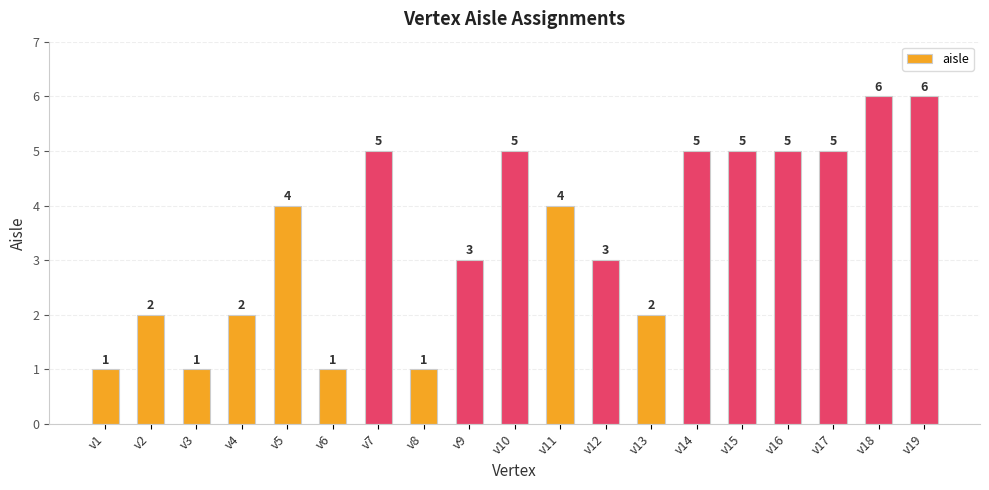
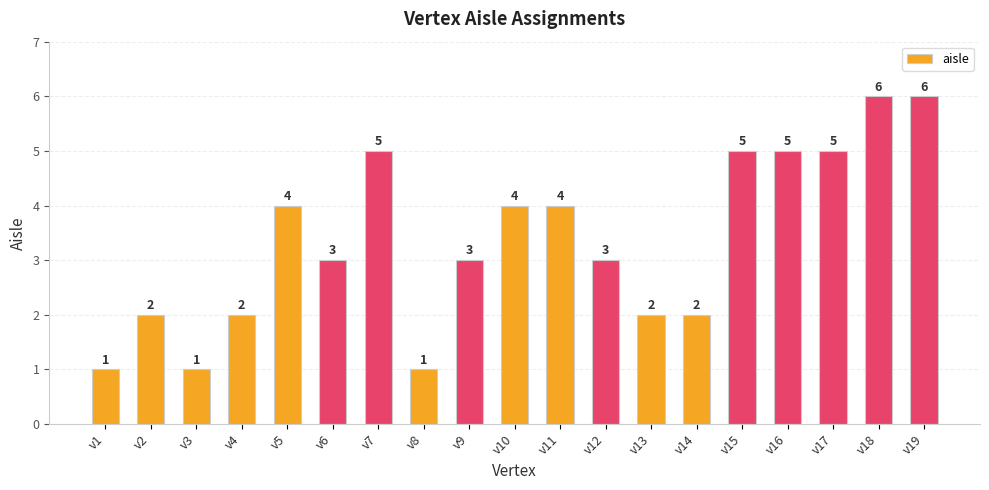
  {
    "v1": 1,
    "v2": 2,
    "v3": 1,
    "v4": 2,
    "v5": 4,
-   "v6": 1,
+   "v6": 3,
    "v7": 5,
    "v8": 1,
    "v9": 3,
-   "v10": 5,
+   "v10": 4,
    "v11": 4,
    "v12": 3,
    "v13": 2,
-   "v14": 5,
+   "v14": 2,
    "v15": 5,
    "v16": 5,
    "v17": 5,
    "v18": 6,
    "v19": 6
  }
